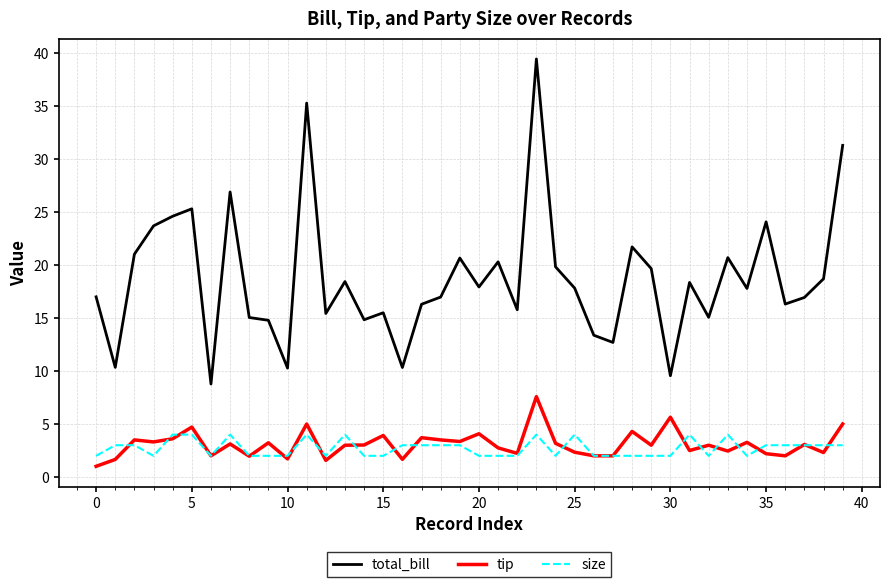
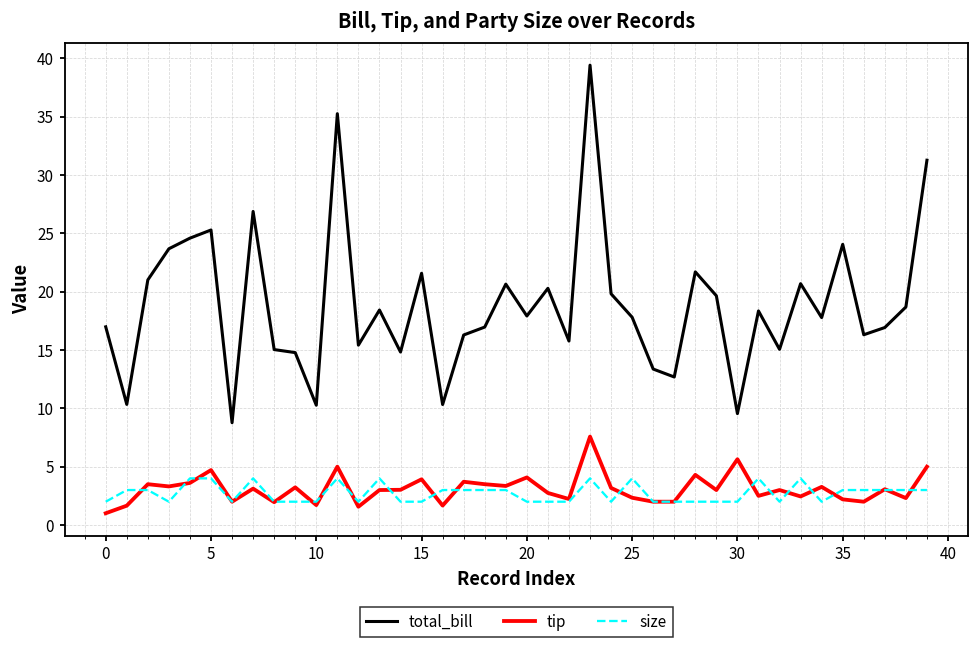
  {
    "total_bill": {
      "0": 17.0,
      "5": 25.3,
      "10": 10.3,
-     "15": 15.5,
+     "15": 21.6,
      "20": 17.9,
      "25": 17.8,
      "30": 9.6,
      "35": 24.1
    },
    "tip": {
      "0": 1.0,
      "5": 4.7,
      "10": 1.7,
      "15": 3.9,
      "20": 4.1,
      "25": 2.3,
      "30": 5.6,
      "35": 2.2
    },
    "size": {
      "0": 2.0,
      "5": 4.0,
      "10": 2.0,
      "15": 2.0,
      "20": 2.0,
      "25": 4.0,
      "30": 2.0,
      "35": 3.0
    }
  }
